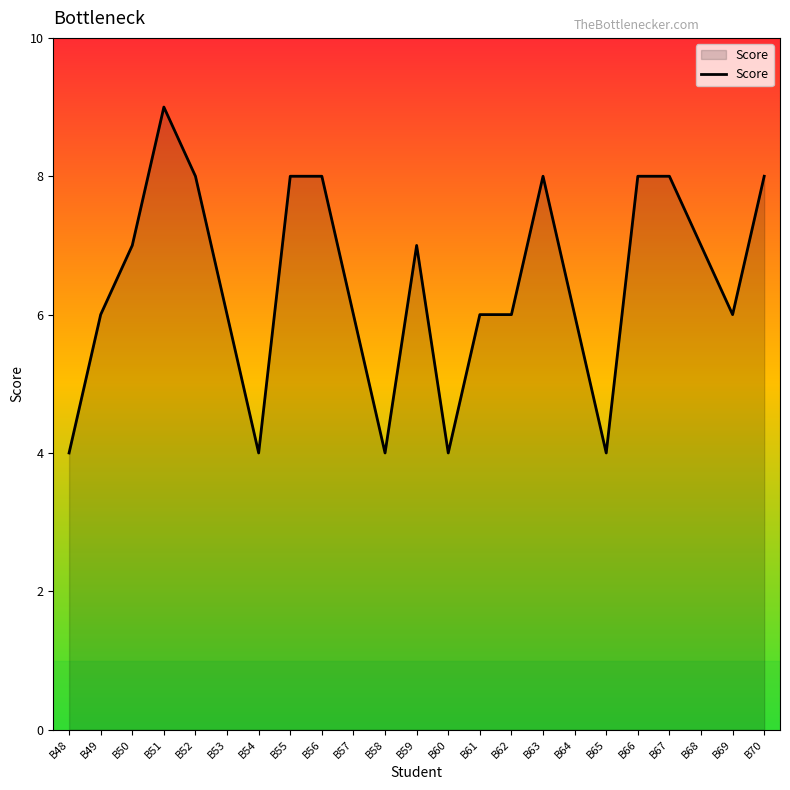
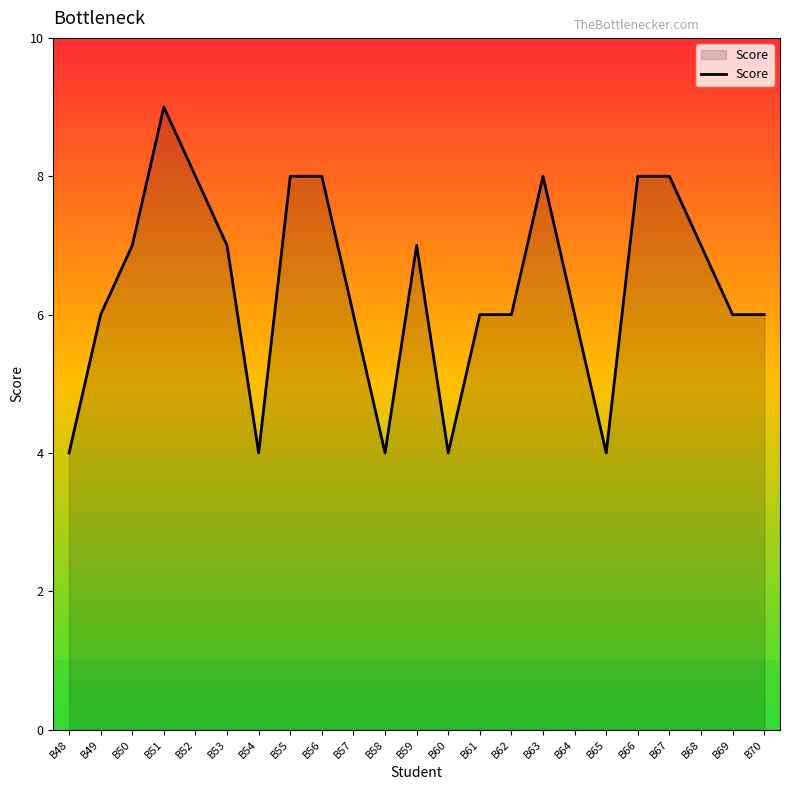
  {
    "B48": 4,
    "B49": 6,
    "B50": 7,
    "B51": 9,
    "B52": 8,
-   "B53": 6,
+   "B53": 7,
    "B54": 4,
    "B55": 8,
    "B56": 8,
    "B57": 6,
    "B58": 4,
    "B59": 7,
    "B60": 4,
    "B61": 6,
    "B62": 6,
    "B63": 8,
    "B64": 6,
    "B65": 4,
    "B66": 8,
    "B67": 8,
    "B68": 7,
    "B69": 6,
-   "B70": 8
+   "B70": 6
  }
